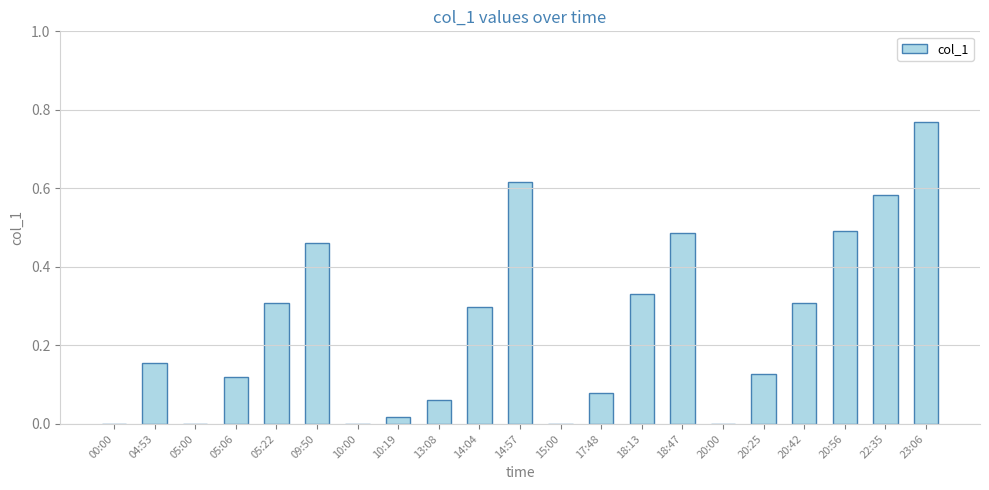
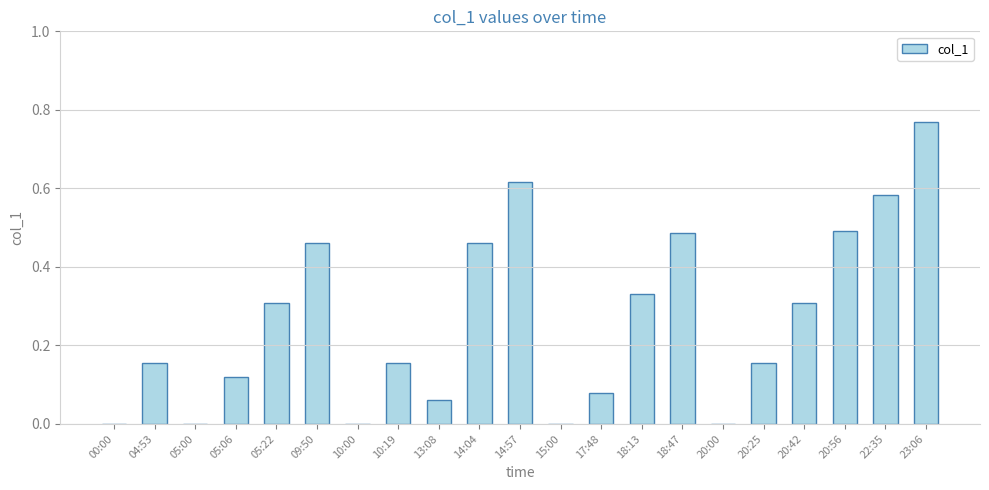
  {
    "00:00": 0.00,
    "04:53": 0.15,
    "05:00": 0.00,
    "05:06": 0.12,
    "05:22": 0.31,
    "09:50": 0.46,
    "10:00": 0.00,
-   "10:19": 0.02,
+   "10:19": 0.15,
    "13:08": 0.06,
-   "14:04": 0.30,
+   "14:04": 0.46,
    "14:57": 0.62,
    "15:00": 0.00,
    "17:48": 0.08,
    "18:13": 0.33,
    "18:47": 0.49,
    "20:00": 0.00,
-   "20:25": 0.13,
+   "20:25": 0.15,
    "20:42": 0.31,
    "20:56": 0.49,
    "22:35": 0.58,
    "23:06": 0.77
  }
